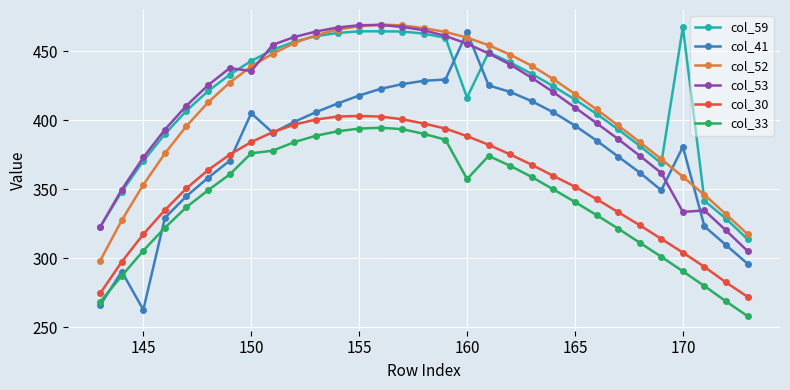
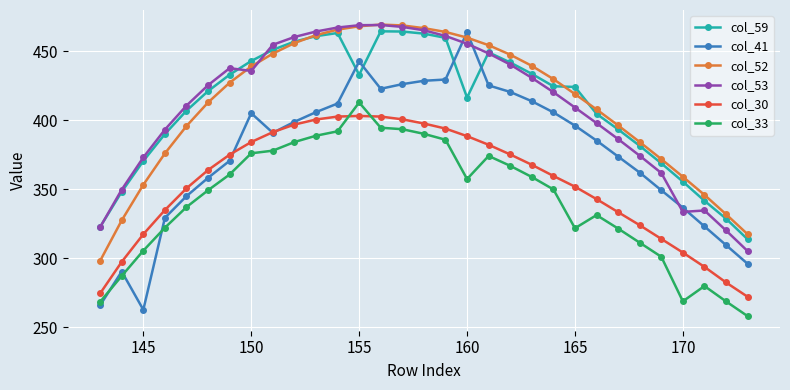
  {
    "col_59": {
      "145": 370,
      "150": 443,
-     "155": 464,
+     "155": 433,
      "160": 416,
-     "165": 415,
-     "170": 467
+     "165": 424,
+     "170": 355
    },
    "col_41": {
      "145": 262,
      "150": 405,
-     "155": 418,
+     "155": 442,
      "160": 464,
      "165": 396,
-     "170": 381
+     "170": 337
    },
    "col_53": {
      "145": 373,
      "150": 436,
      "160": 455,
      "165": 409,
      "170": 333
    },
    "col_33": {
      "145": 305,
      "150": 376,
-     "155": 394,
+     "155": 413,
      "160": 357,
-     "165": 341,
-     "170": 290
+     "165": 322,
+     "170": 269
    }
  }
